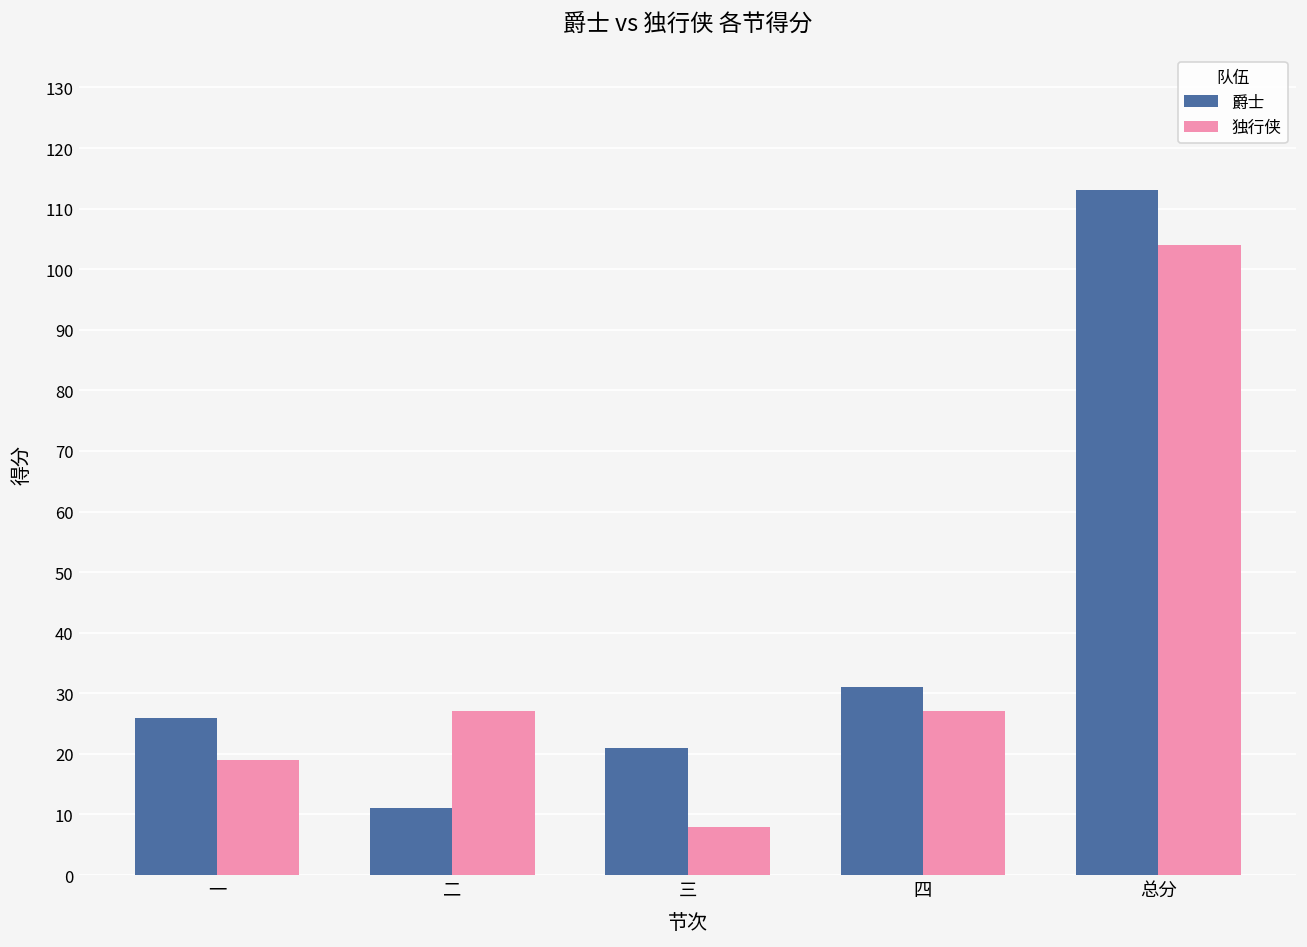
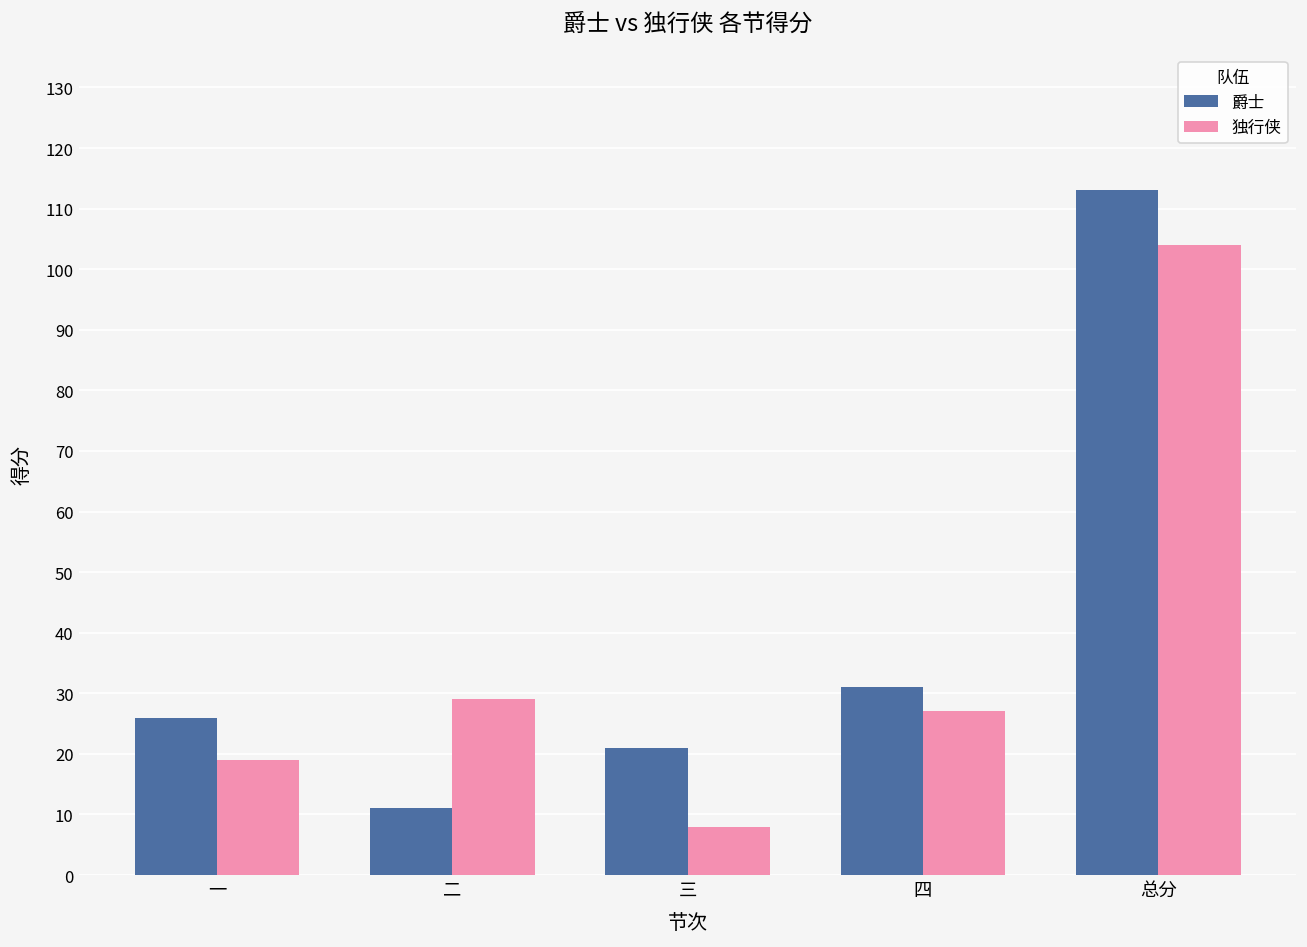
  {
    "爵士": {
      "一": 26,
      "二": 11,
      "三": 21,
      "四": 31,
      "总分": 113
    },
    "独行侠": {
      "一": 19,
-     "二": 27,
+     "二": 29,
      "三": 8,
      "四": 27,
      "总分": 104
    }
  }
